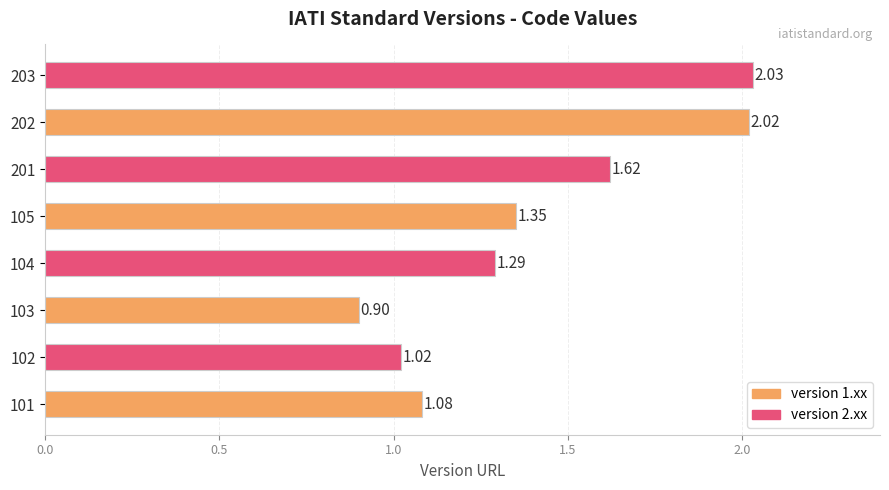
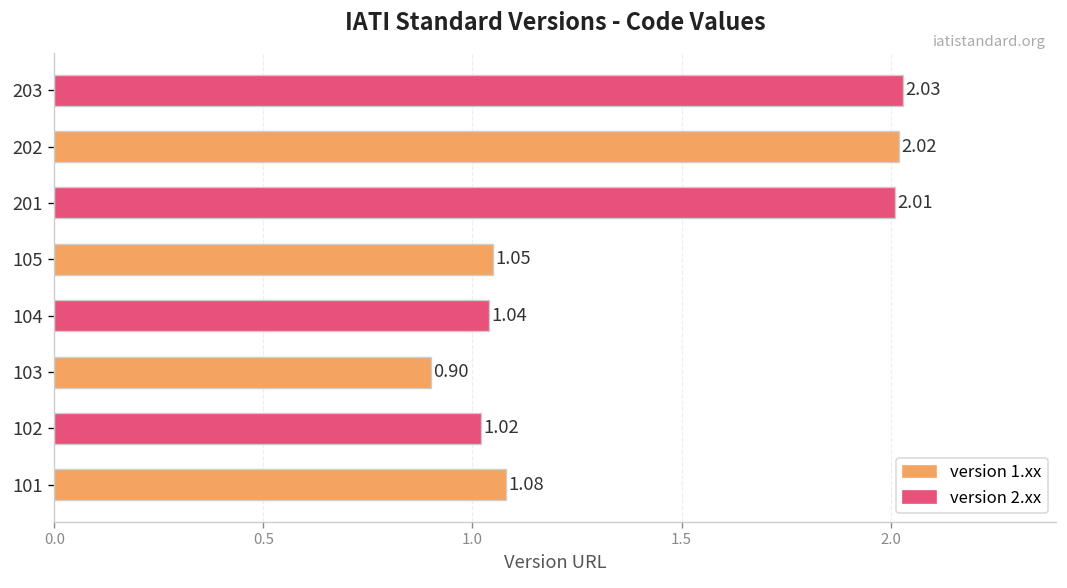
  {
    "203": 2.03,
    "202": 2.02,
-   "201": 1.62,
-   "105": 1.35,
-   "104": 1.29,
+   "201": 2.01,
+   "105": 1.05,
+   "104": 1.04,
    "103": 0.90,
    "102": 1.02,
    "101": 1.08
  }
